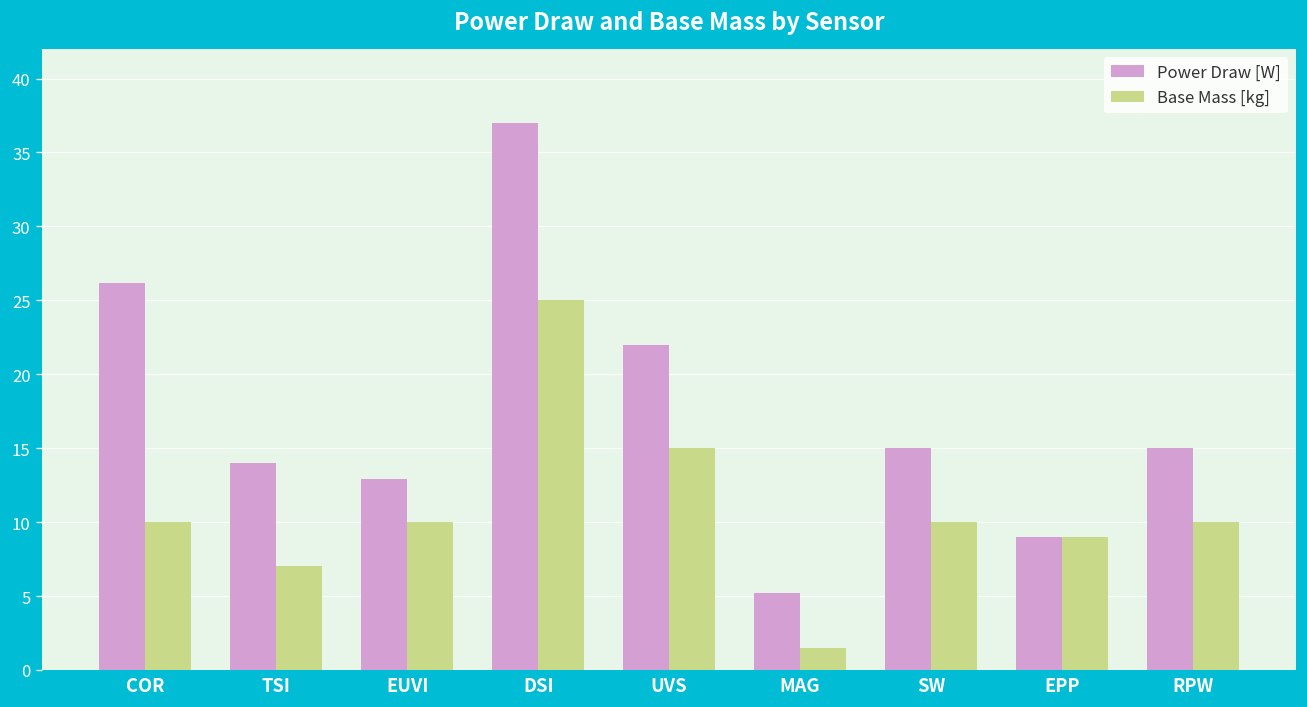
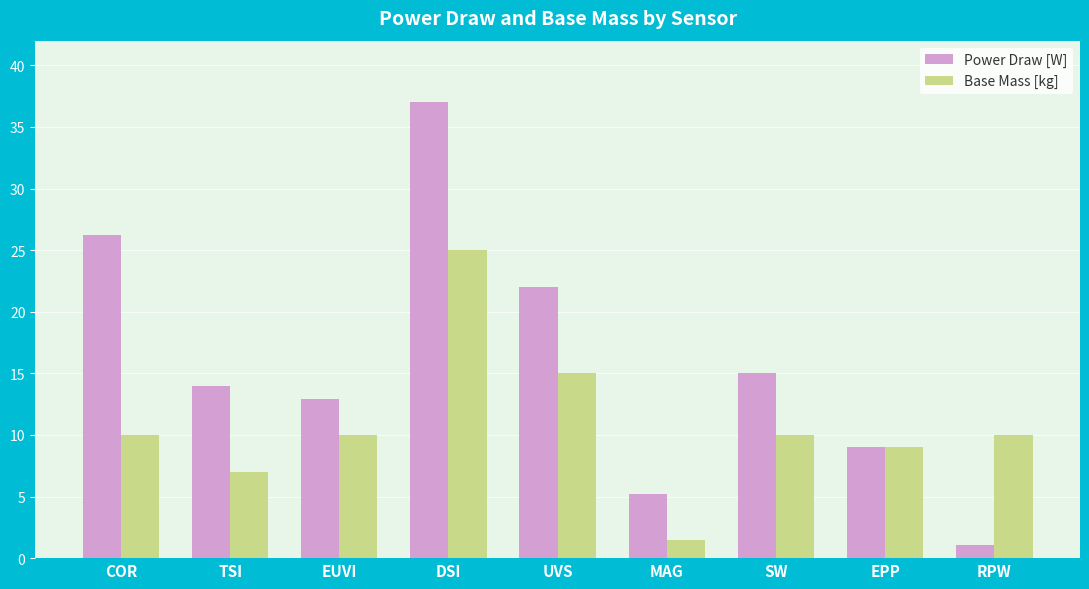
  {
    "Power Draw [W]": {
      "COR": 26.2,
      "TSI": 14.0,
      "EUVI": 12.9,
      "DSI": 37.0,
      "UVS": 22.0,
      "MAG": 5.2,
      "SW": 15.0,
      "EPP": 9.0,
-     "RPW": 15.0
+     "RPW": 1.1
    },
    "Base Mass [kg]": {
      "COR": 10.0,
      "TSI": 7.0,
      "EUVI": 10.0,
      "DSI": 25.0,
      "UVS": 15.0,
      "MAG": 1.5,
      "SW": 10.0,
      "EPP": 9.0,
      "RPW": 10.0
    }
  }
